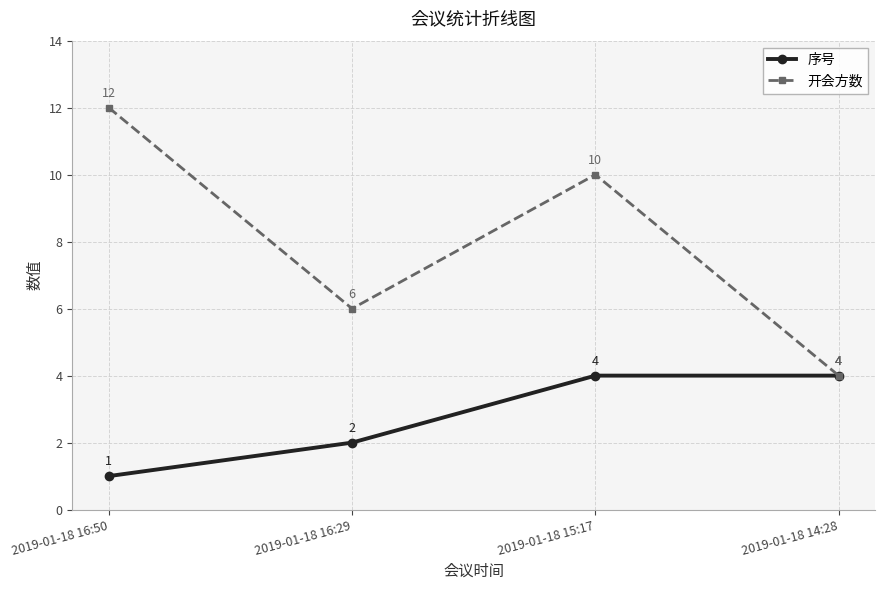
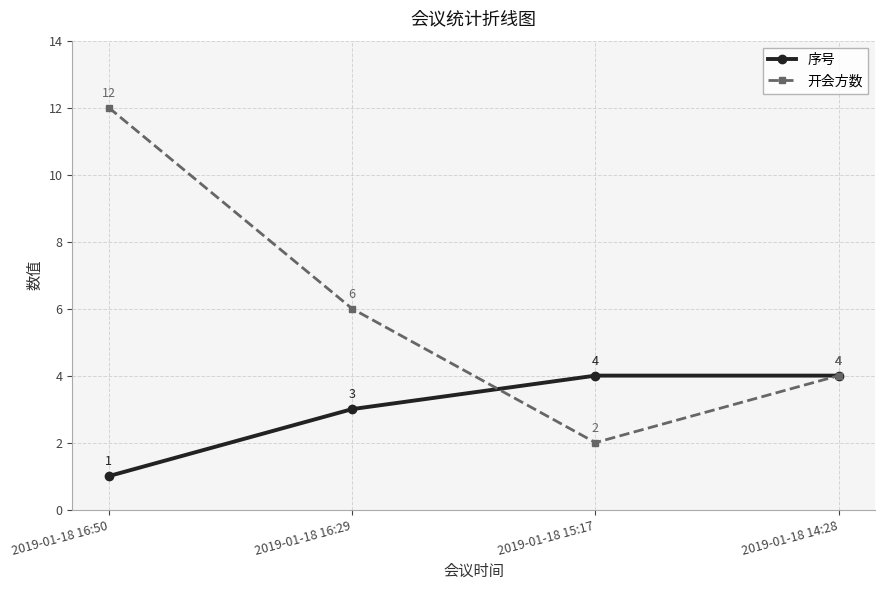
  {
    "序号": {
      "2019-01-18 16:50": 1,
-     "2019-01-18 16:29": 2,
+     "2019-01-18 16:29": 3,
      "2019-01-18 15:17": 4
    },
    "开会方数": {
      "2019-01-18 16:50": 12,
      "2019-01-18 16:29": 6,
-     "2019-01-18 15:17": 10
+     "2019-01-18 15:17": 2
    }
  }
